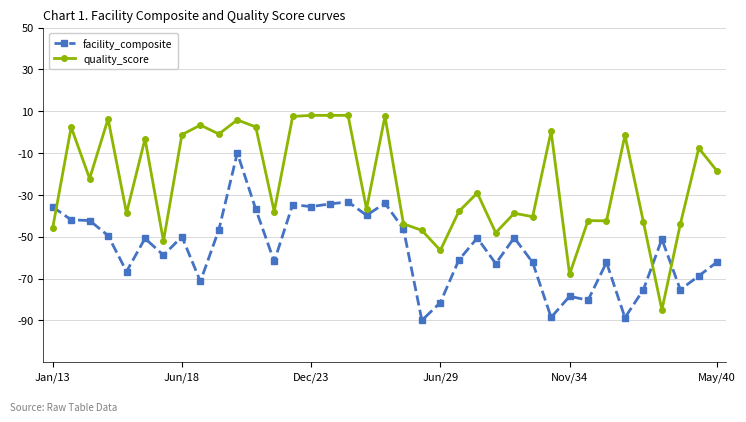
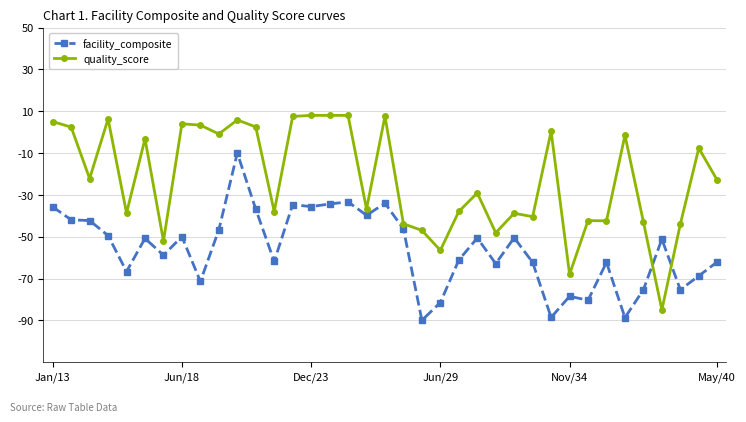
  {
    "facility_composite": {
      "Jan/13": -36,
      "Jun/18": -50,
      "Dec/23": -36,
      "Jun/29": -81,
      "Nov/34": -79,
      "May/40": -62
    },
    "quality_score": {
-     "Jan/13": -46,
-     "Jun/18": -1,
+     "Jan/13": 5,
+     "Jun/18": 4,
      "Dec/23": 8,
      "Jun/29": -57,
      "Nov/34": -68,
-     "May/40": -19
+     "May/40": -23
    }
  }
